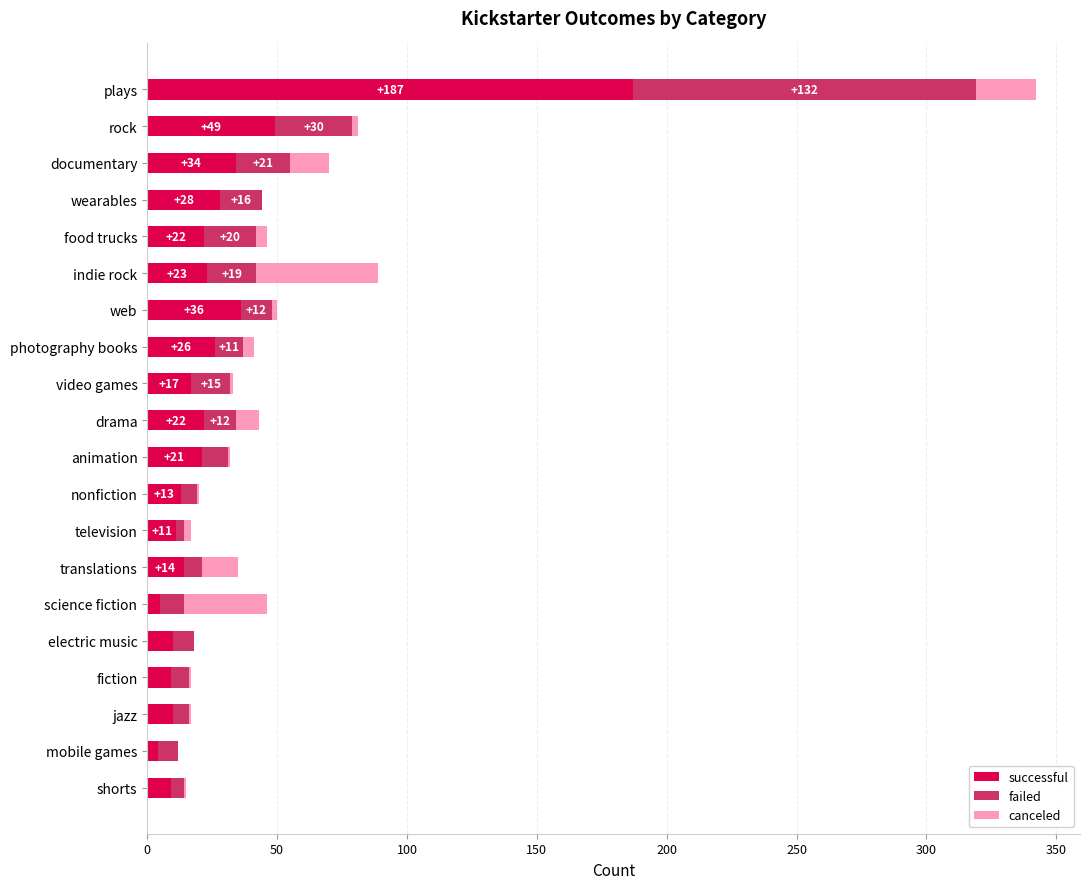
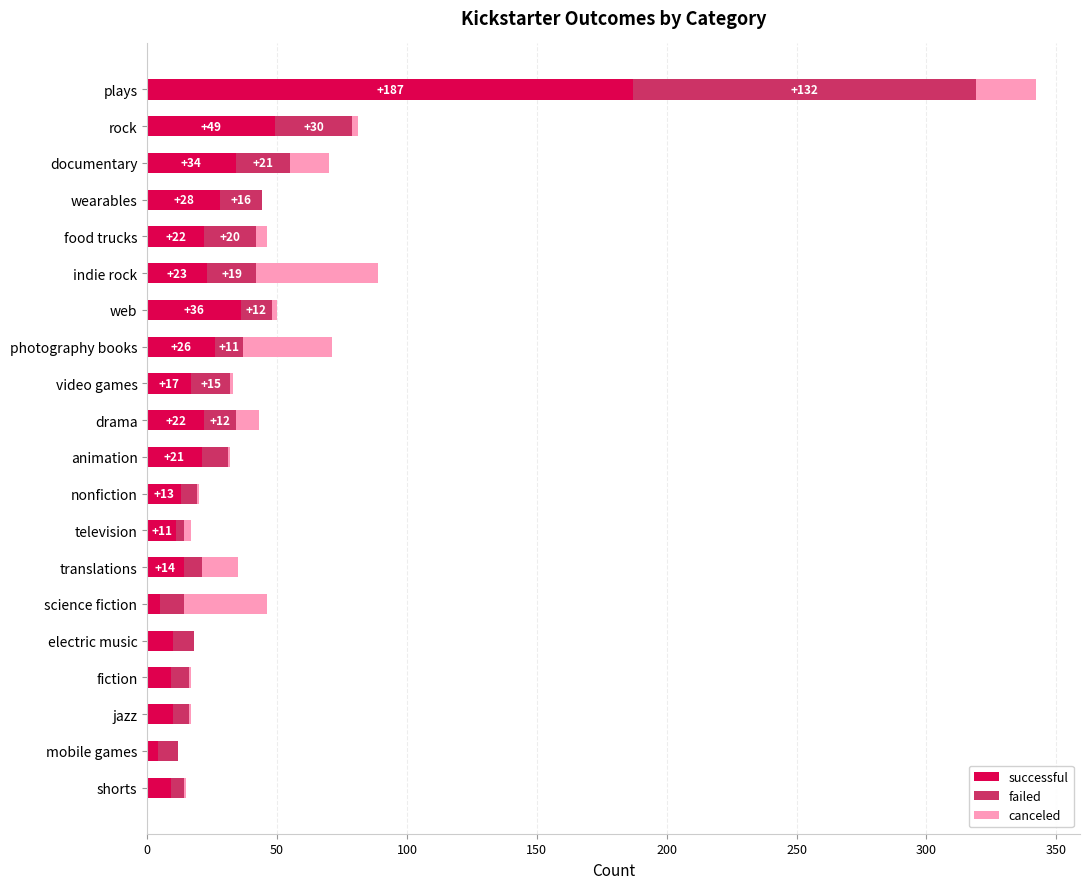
  {
    "canceled": {
      "plays": 23,
      "rock": 2,
      "documentary": 15,
      "wearables": 0,
      "food trucks": 4,
      "indie rock": 47,
      "web": 2,
-     "photography books": 4,
+     "photography books": 34,
      "video games": 1,
      "drama": 9,
      "animation": 1,
      "nonfiction": 1,
      "television": 3,
      "translations": 14,
      "science fiction": 32,
      "electric music": 0,
      "fiction": 1,
      "jazz": 1,
      "mobile games": 0,
      "shorts": 1
    }
  }
